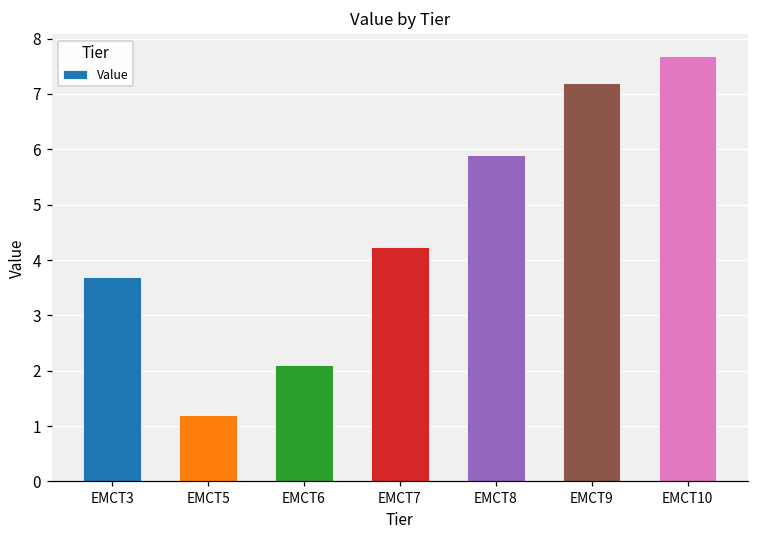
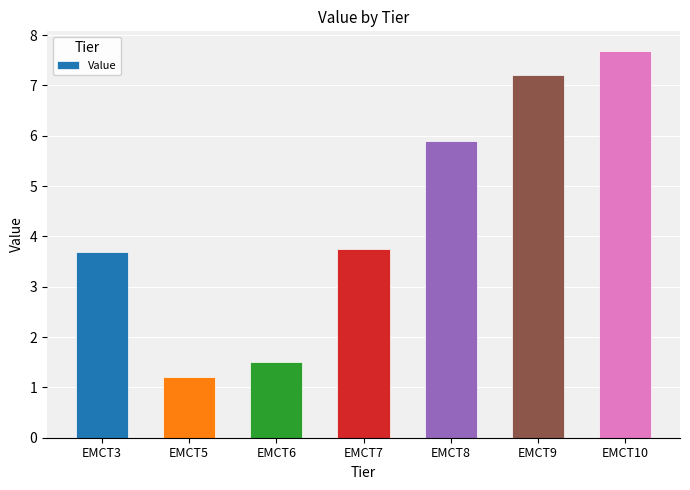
  {
    "EMCT3": 3.7,
    "EMCT5": 1.2,
-   "EMCT6": 2.1,
-   "EMCT7": 4.2,
+   "EMCT6": 1.5,
+   "EMCT7": 3.7,
    "EMCT8": 5.9,
    "EMCT9": 7.2,
    "EMCT10": 7.7
  }
